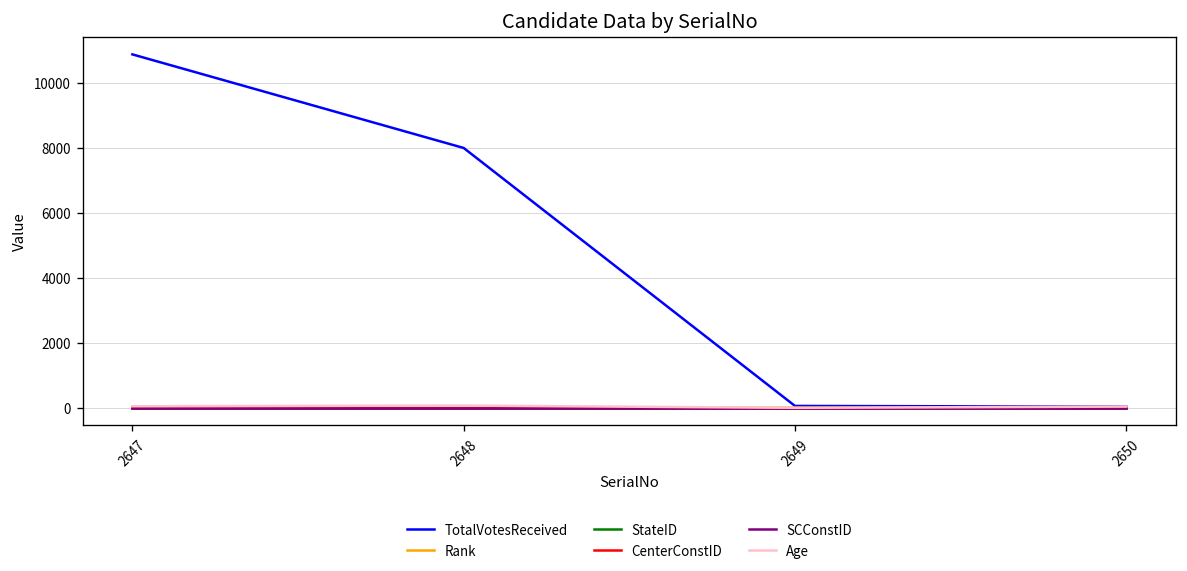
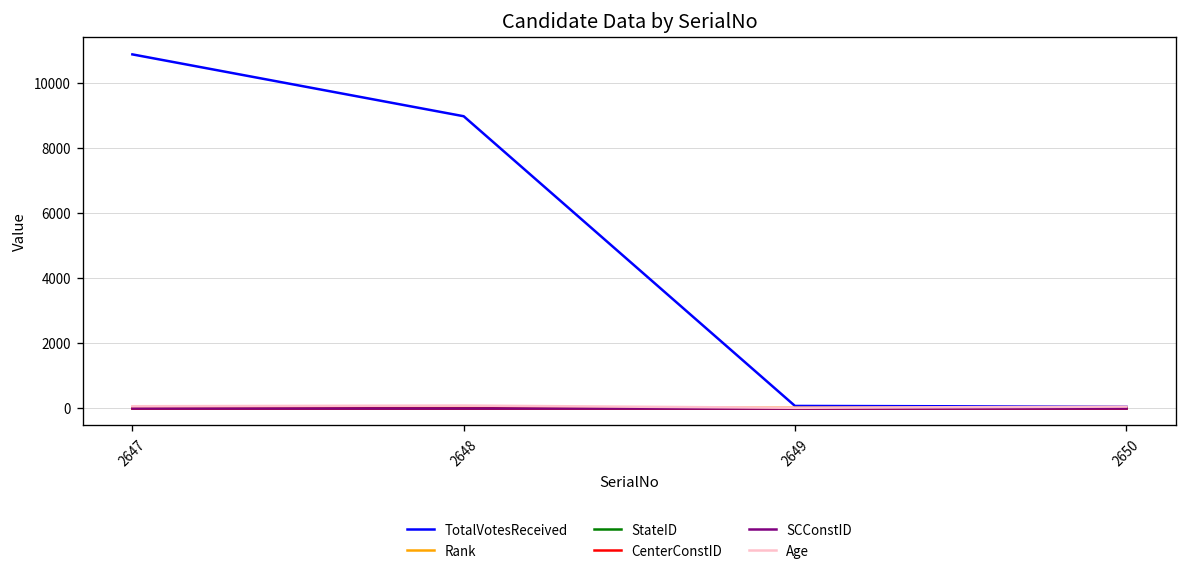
  {
    "TotalVotesReceived": {
      "2647": 10900,
-     "2648": 8000
+     "2648": 9000
    }
  }
